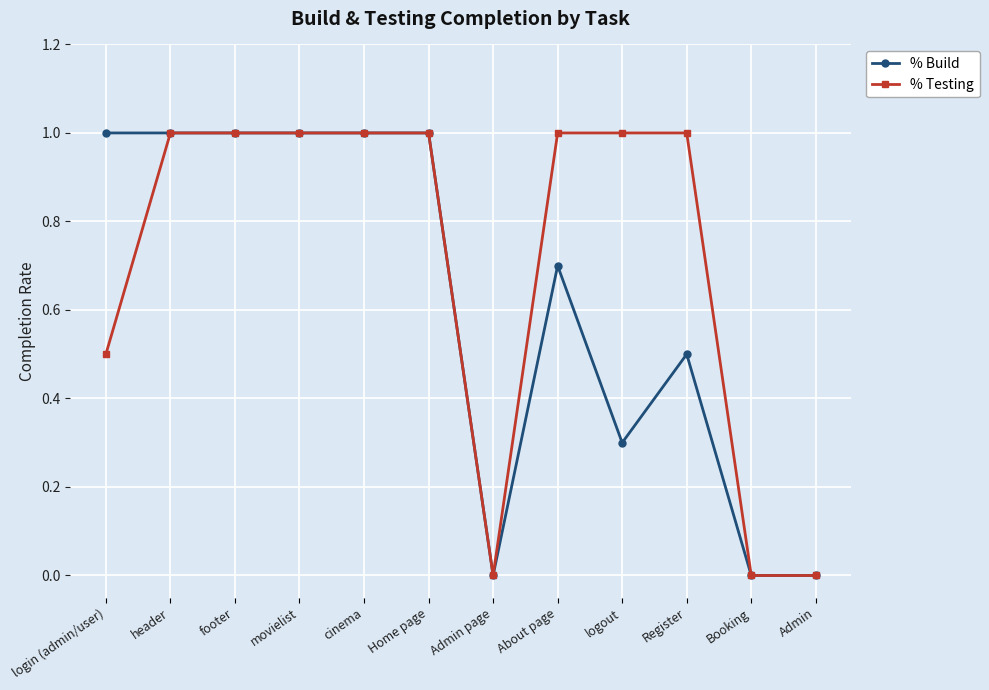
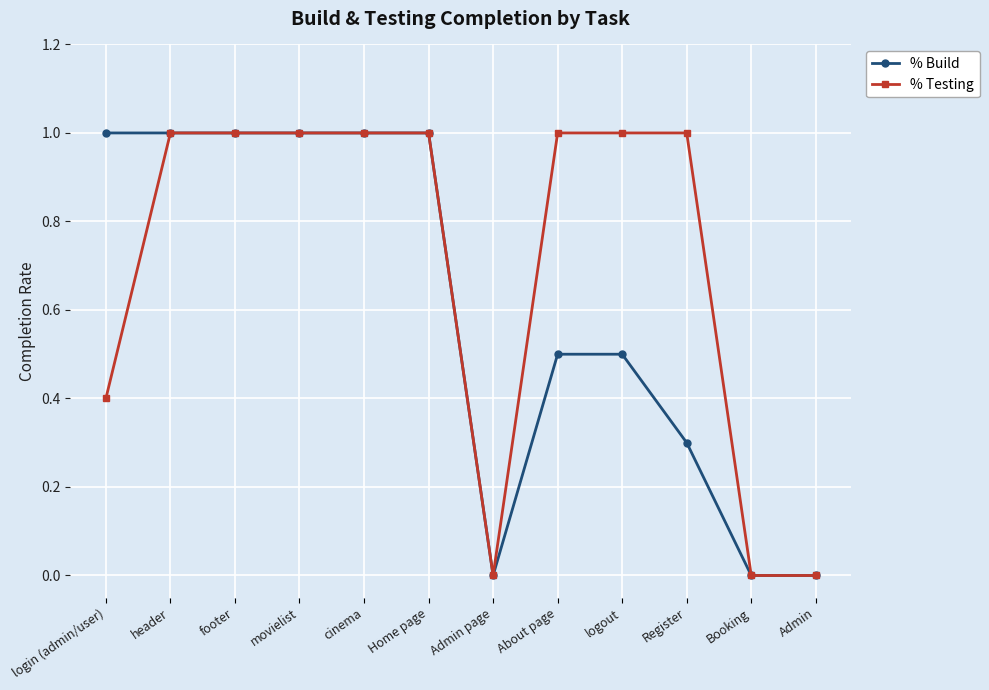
  {
    "% Build": {
      "login (admin/user)": 1.0,
-     "About page": 0.7,
-     "logout": 0.3,
-     "Register": 0.5
+     "About page": 0.5,
+     "logout": 0.5,
+     "Register": 0.3
    },
    "% Testing": {
-     "login (admin/user)": 0.5,
+     "login (admin/user)": 0.4,
      "About page": 1.0,
      "logout": 1.0,
      "Register": 1.0
    }
  }
